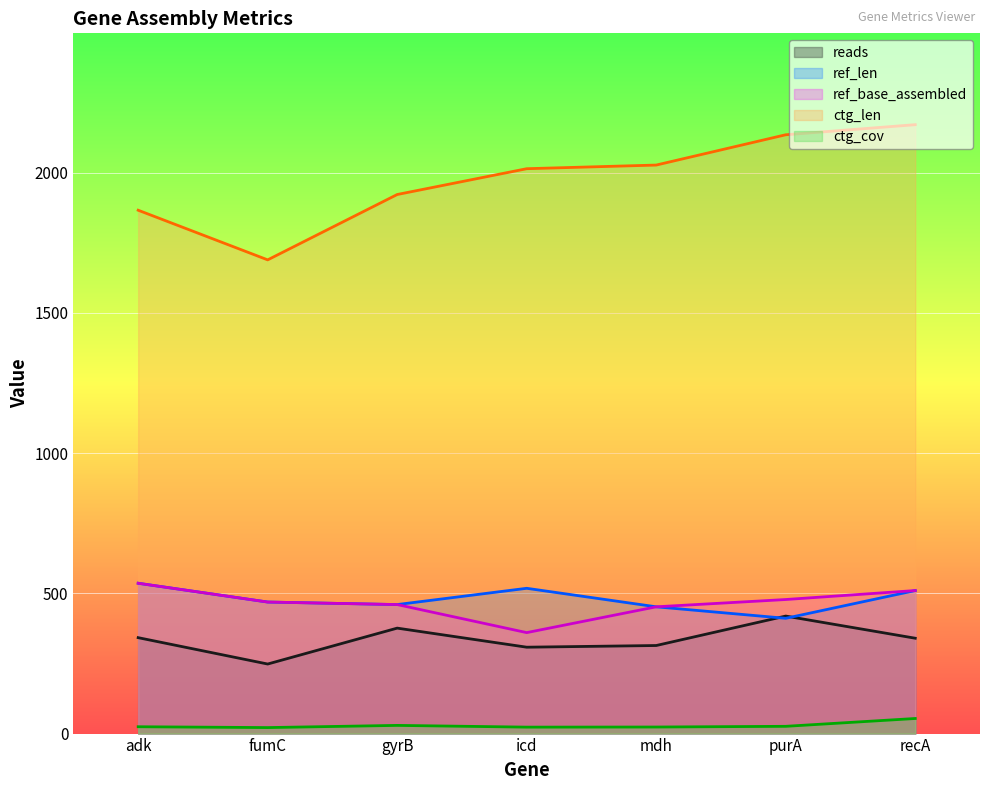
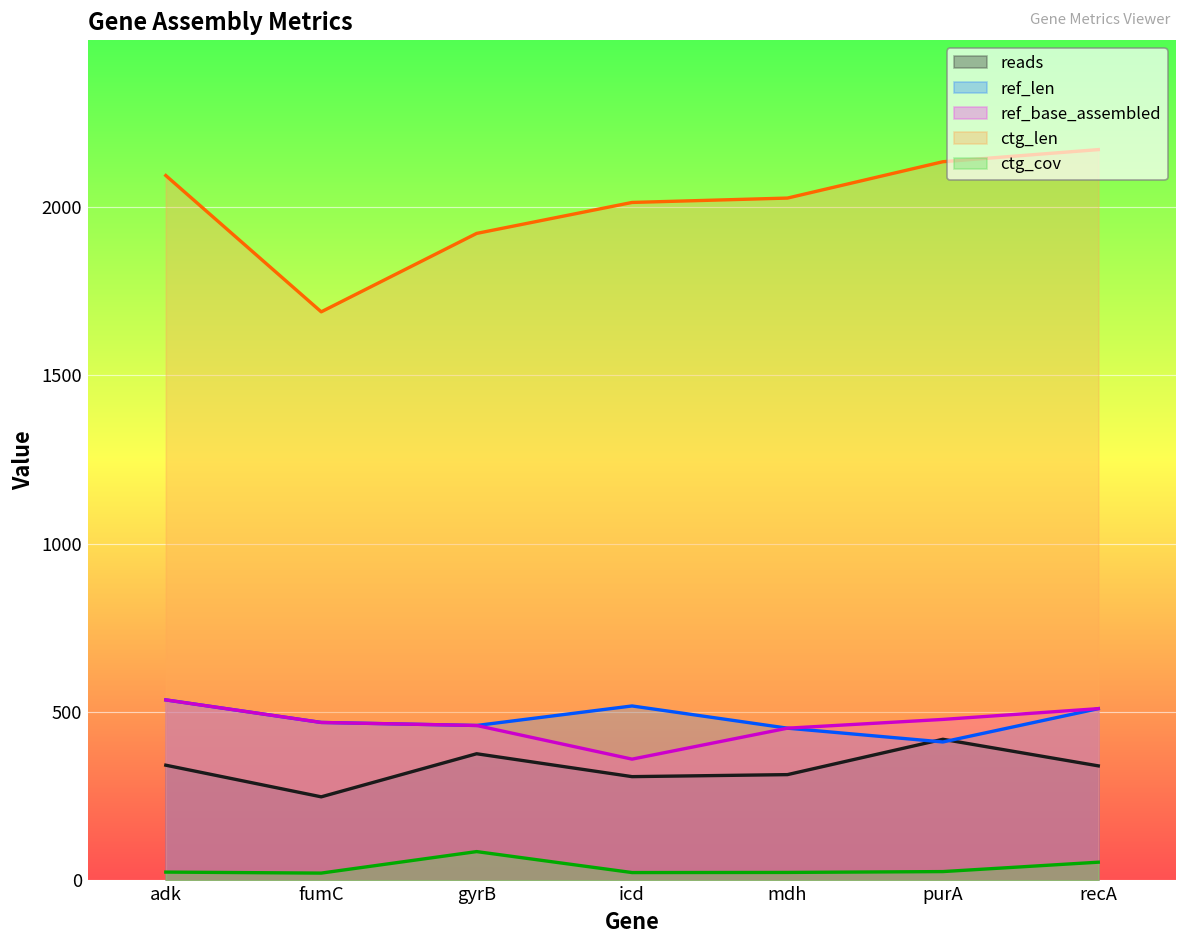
  {
    "reads": {
      "adk": 340,
      "fumC": 250,
      "gyrB": 380,
      "icd": 310,
      "mdh": 310,
      "recA": 340
    },
    "ref_len": {
      "icd": 520
    },
    "ref_base_assembled": {
      "icd": 360,
      "purA": 480
    },
    "ctg_len": {
-     "adk": 1870,
+     "adk": 2090,
      "fumC": 1690,
      "gyrB": 1920,
      "icd": 2010,
      "mdh": 2030,
      "purA": 2140
    },
    "ctg_cov": {
      "adk": 20,
      "fumC": 20,
-     "gyrB": 30,
+     "gyrB": 90,
      "icd": 20,
      "mdh": 20,
      "purA": 30,
      "recA": 50
    }
  }
